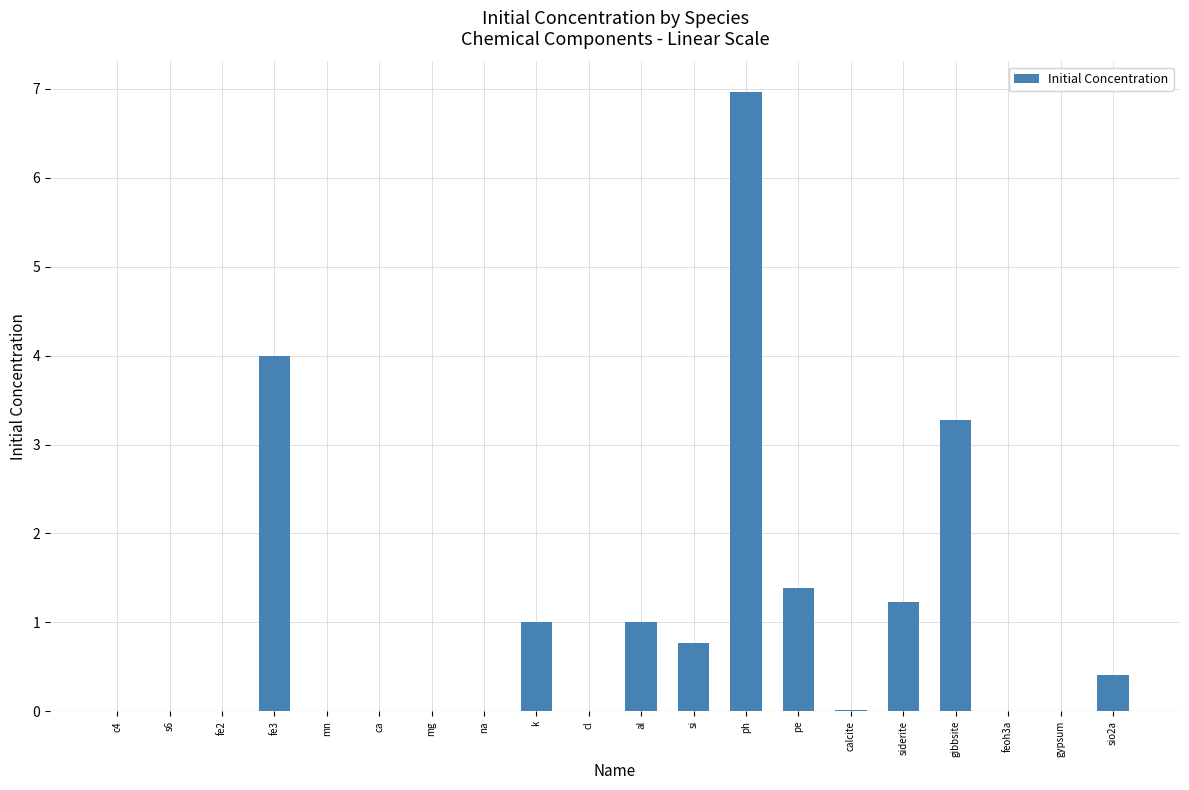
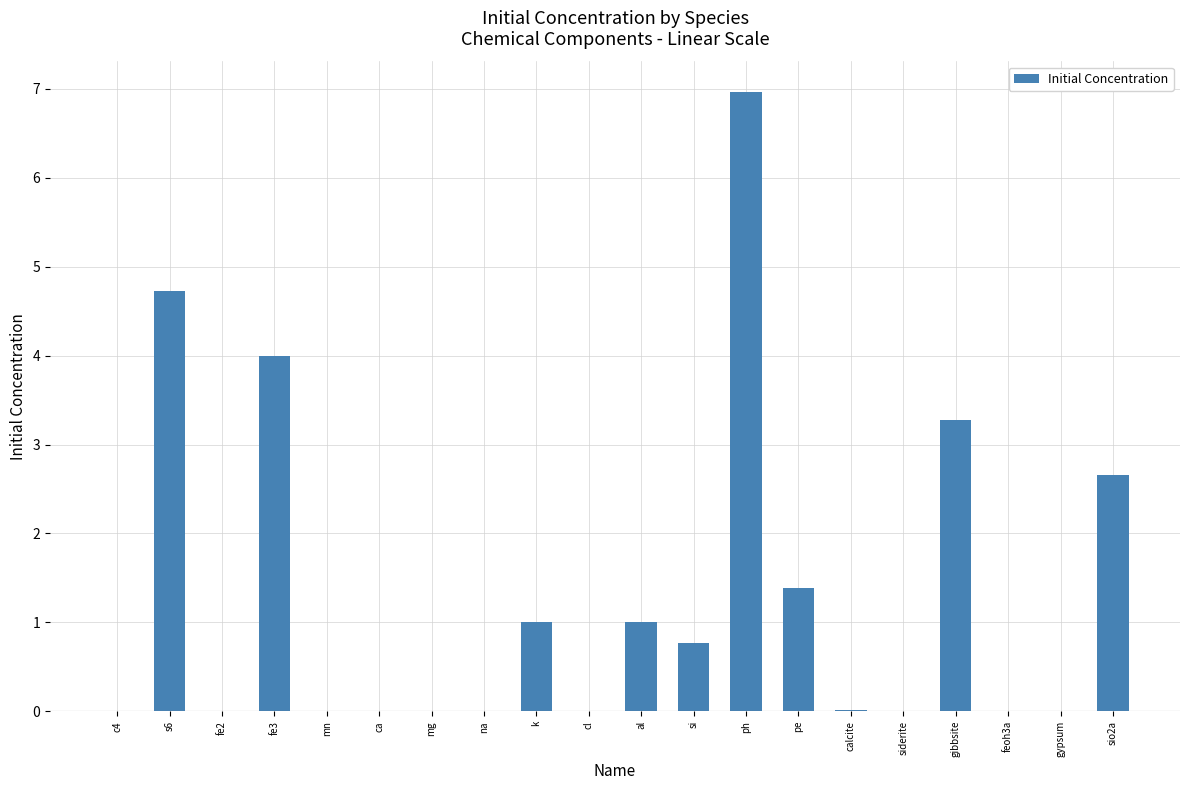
  {
-   "s6": 0.0,
+   "s6": 4.7,
    "fe3": 4.0,
    "k": 1.0,
    "al": 1.0,
    "si": 0.8,
    "ph": 7.0,
    "pe": 1.4,
-   "siderite": 1.2,
+   "siderite": 0.0,
    "gibbsite": 3.3,
    "gypsum": 0.0,
-   "sio2a": 0.4
+   "sio2a": 2.7
  }
